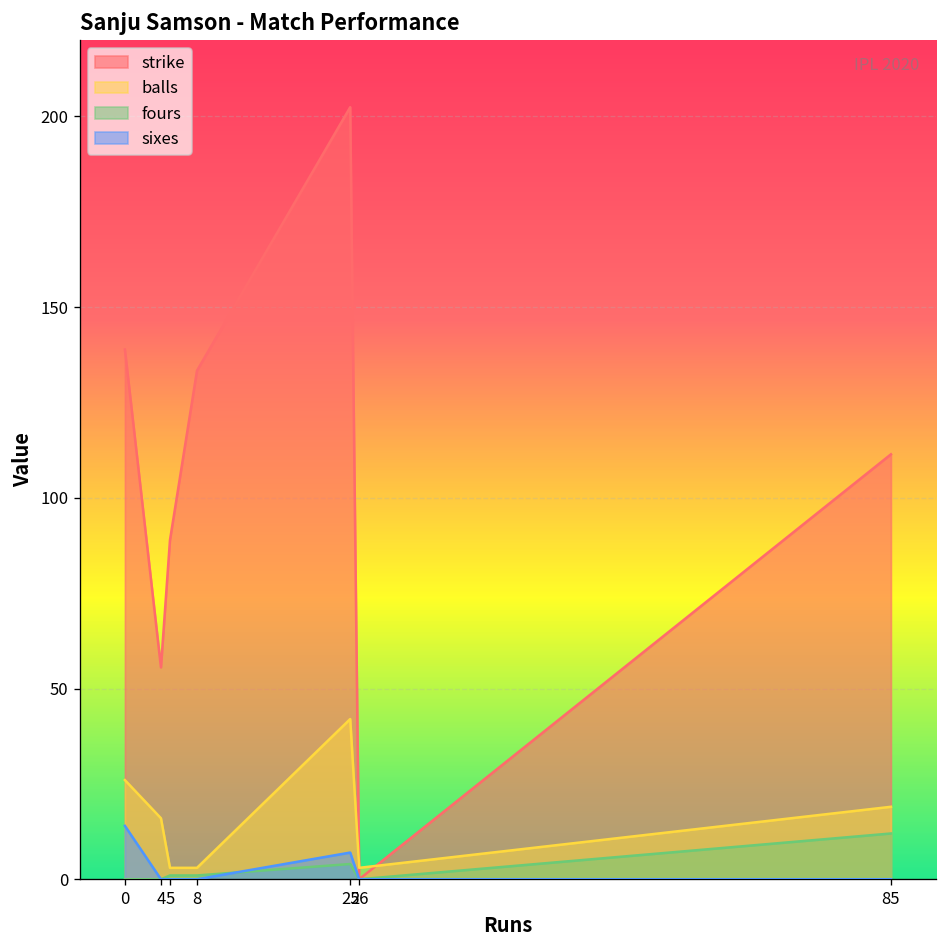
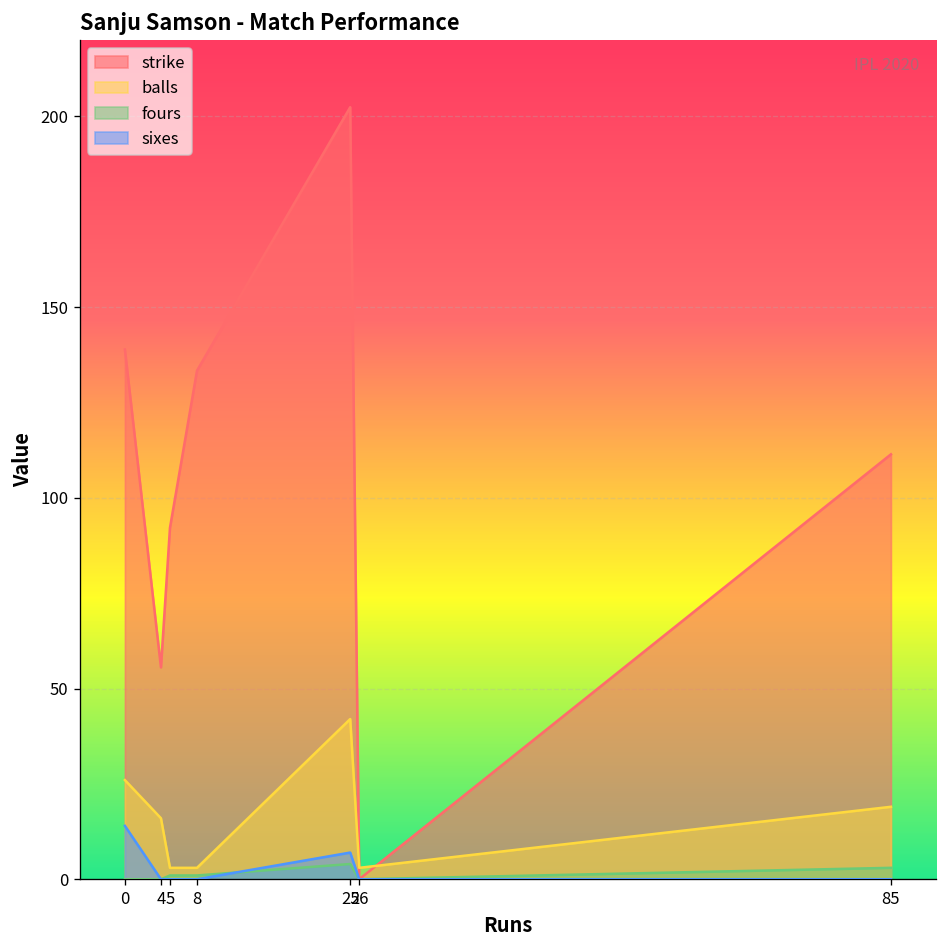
  {
    "strike": {
      "0": 139,
      "4": 56,
-     "5": 89,
+     "5": 92,
      "8": 133,
      "85": 111
    },
    "balls": {
      "0": 26,
      "4": 16,
      "5": 3,
      "8": 3,
      "85": 19
    },
    "fours": {
      "0": 0,
      "5": 1,
      "8": 1,
-     "85": 12
+     "85": 3
    },
    "sixes": {
      "0": 14,
      "5": 0,
      "8": 0,
      "85": 0
    }
  }
